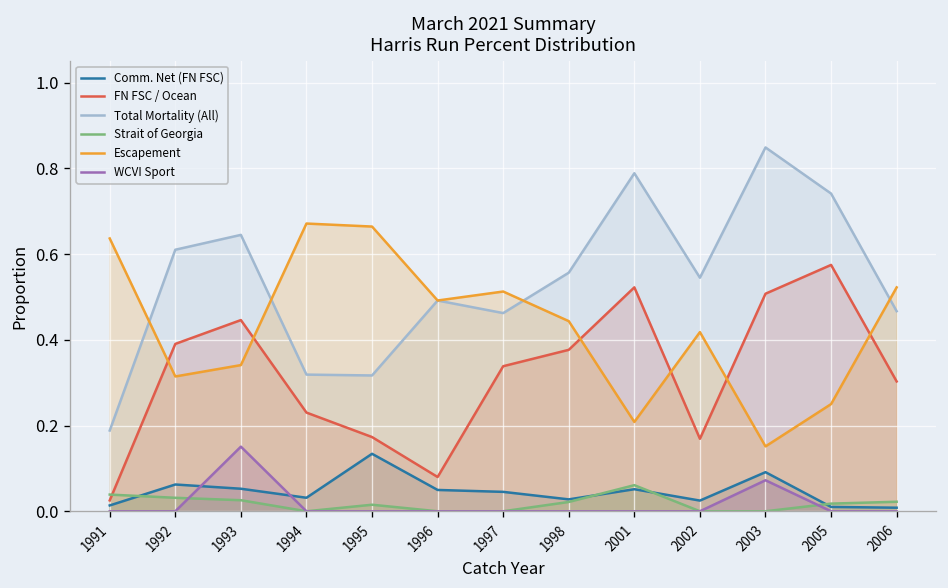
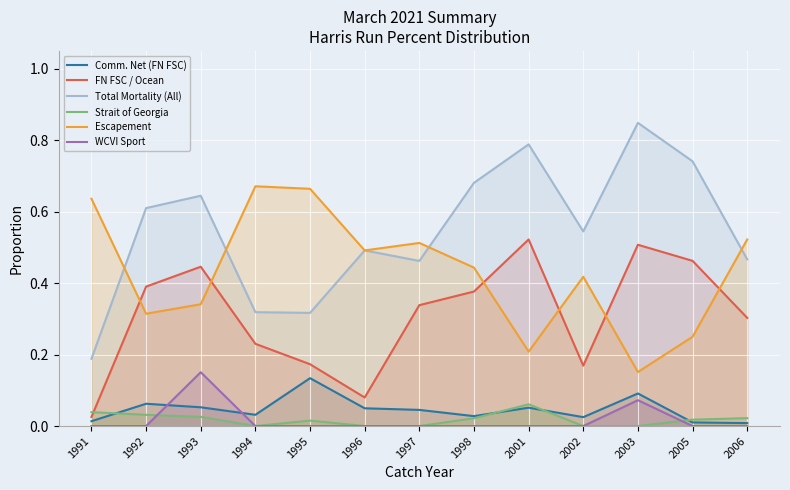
  {
    "Comm. Net (FN FSC)": {
      "1991": 0.01,
      "1992": 0.06,
      "1993": 0.05,
      "1994": 0.03,
      "1995": 0.13,
      "1996": 0.05,
      "1997": 0.05,
      "2001": 0.05,
      "2002": 0.02,
      "2003": 0.09,
      "2005": 0.01,
      "2006": 0.01
    },
    "FN FSC / Ocean": {
      "1991": 0.03,
      "1992": 0.39,
      "1993": 0.45,
      "1994": 0.23,
      "1995": 0.17,
      "1996": 0.08,
      "1997": 0.34,
      "1998": 0.38,
      "2001": 0.52,
      "2002": 0.17,
      "2003": 0.51,
-     "2005": 0.57,
+     "2005": 0.46,
      "2006": 0.30
    },
    "Total Mortality (All)": {
      "1991": 0.19,
      "1992": 0.61,
      "1993": 0.64,
      "1994": 0.32,
      "1995": 0.32,
      "1997": 0.46,
-     "1998": 0.56,
+     "1998": 0.68,
      "2001": 0.79,
      "2002": 0.54,
      "2003": 0.85,
      "2005": 0.74,
      "2006": 0.47
    },
    "Strait of Georgia": {
      "1991": 0.04,
      "1992": 0.03,
      "1993": 0.03,
      "1995": 0.02,
      "2001": 0.06,
      "2003": 0.00,
      "2005": 0.02,
      "2006": 0.02
    },
    "Escapement": {
      "1991": 0.64,
      "1992": 0.31,
      "1993": 0.34,
      "1994": 0.67,
      "1995": 0.66,
      "1997": 0.51,
      "1998": 0.44,
      "2001": 0.21,
      "2002": 0.42,
      "2003": 0.15,
      "2005": 0.25,
      "2006": 0.52
    },
    "WCVI Sport": {
      "1991": 0.00,
      "1992": 0.00,
      "1993": 0.15,
      "1995": 0.00,
      "1998": 0.00,
      "2001": 0.00,
      "2003": 0.07,
      "2005": 0.00,
      "2006": 0.00
    }
  }
